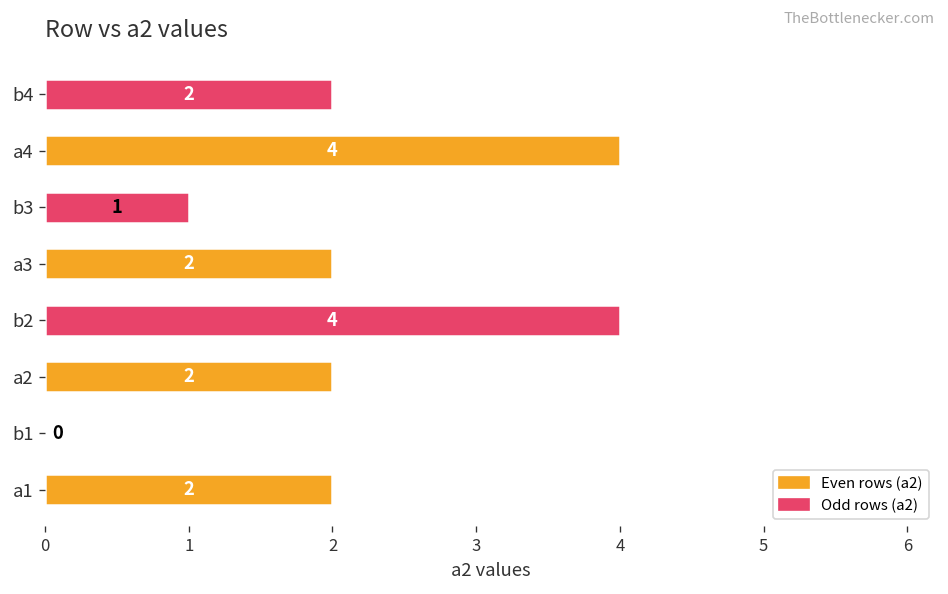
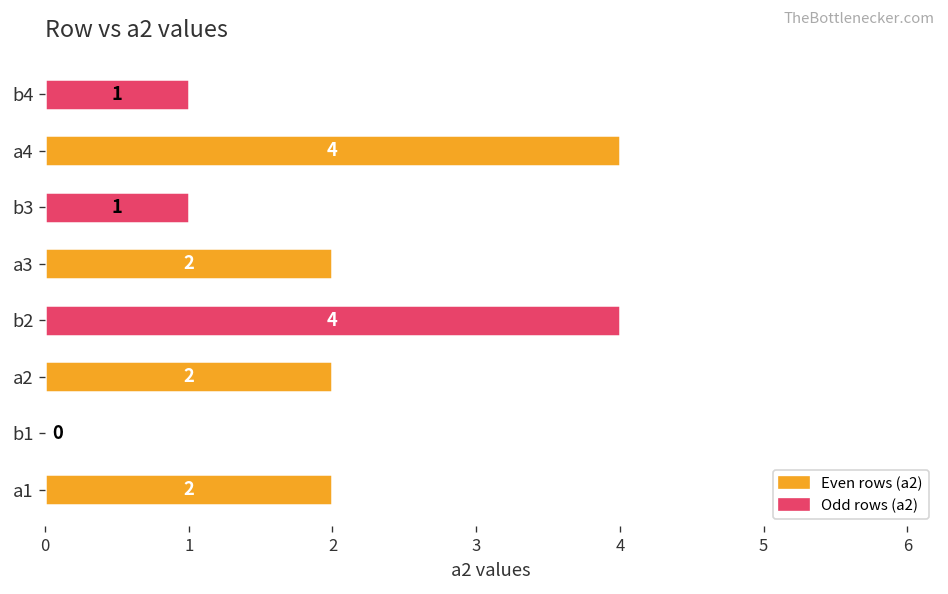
  {
-   "b4": 2,
+   "b4": 1,
    "a4": 4,
    "b3": 1,
    "a3": 2,
    "b2": 4,
    "a2": 2,
    "b1": 0,
    "a1": 2
  }
